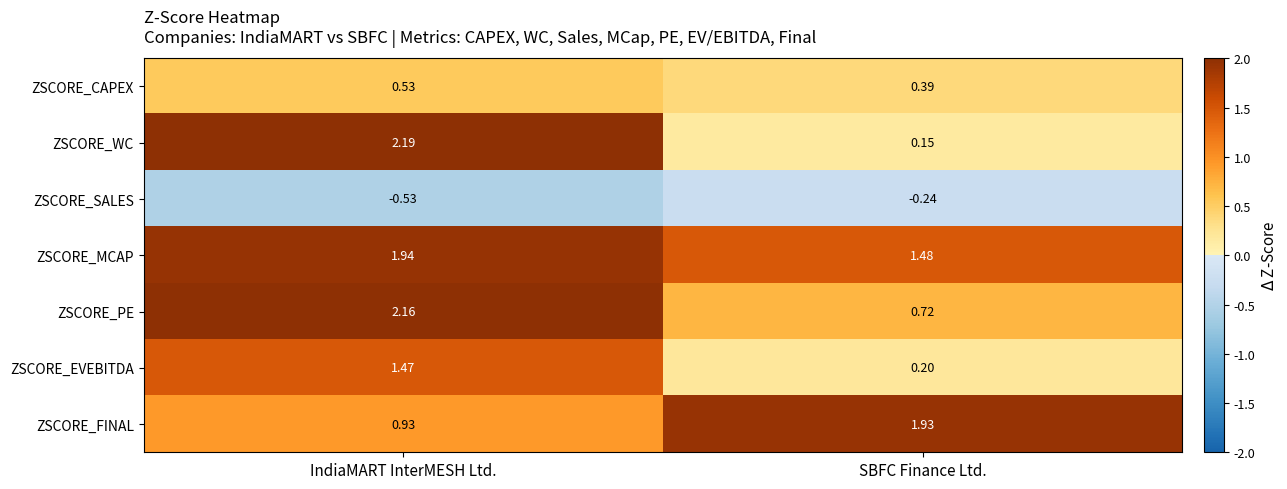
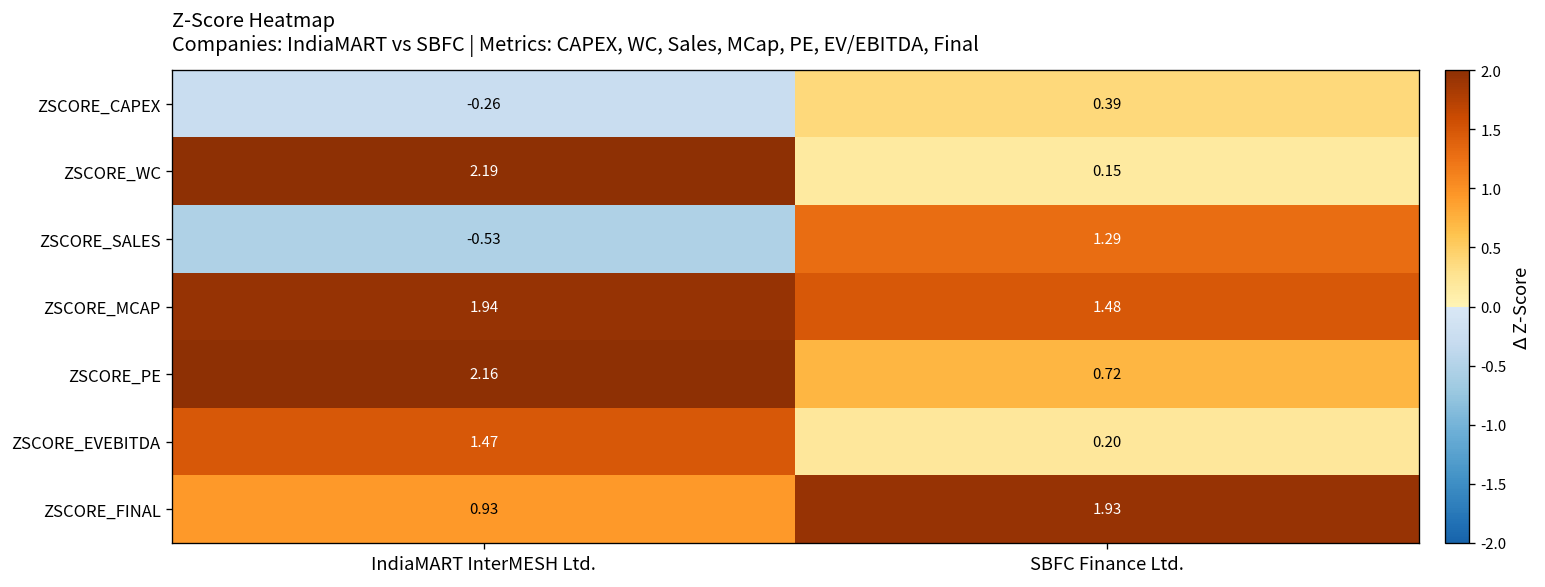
  {
    "ZSCORE_CAPEX": {
-     "IndiaMART InterMESH Ltd.": 0.53,
+     "IndiaMART InterMESH Ltd.": -0.26,
      "SBFC Finance Ltd.": 0.39
    },
    "ZSCORE_WC": {
      "IndiaMART InterMESH Ltd.": 2.19,
      "SBFC Finance Ltd.": 0.15
    },
    "ZSCORE_SALES": {
      "IndiaMART InterMESH Ltd.": -0.53,
-     "SBFC Finance Ltd.": -0.24
+     "SBFC Finance Ltd.": 1.29
    },
    "ZSCORE_MCAP": {
      "IndiaMART InterMESH Ltd.": 1.94,
      "SBFC Finance Ltd.": 1.48
    },
    "ZSCORE_PE": {
      "IndiaMART InterMESH Ltd.": 2.16,
      "SBFC Finance Ltd.": 0.72
    },
    "ZSCORE_EVEBITDA": {
      "IndiaMART InterMESH Ltd.": 1.47,
      "SBFC Finance Ltd.": 0.20
    },
    "ZSCORE_FINAL": {
      "IndiaMART InterMESH Ltd.": 0.93,
      "SBFC Finance Ltd.": 1.93
    }
  }
